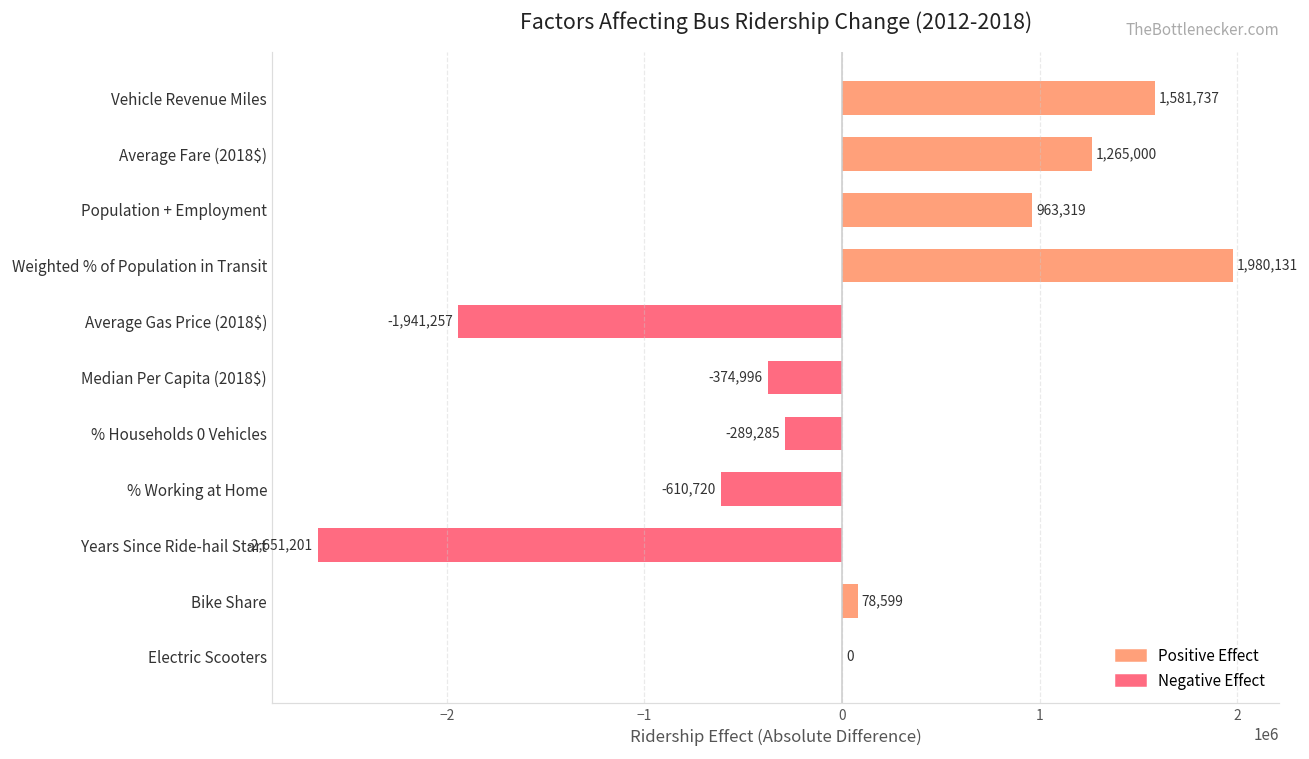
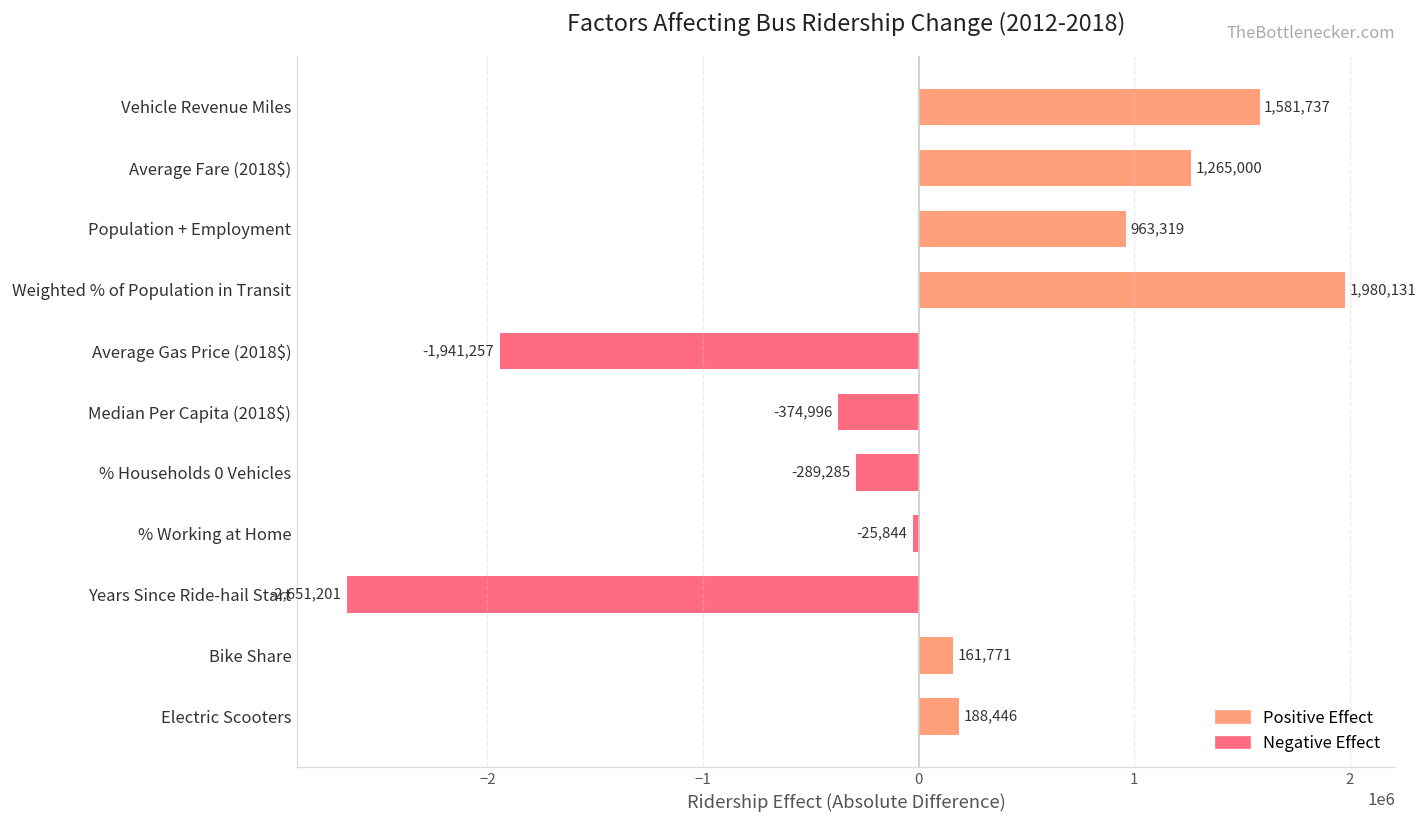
  {
    "Vehicle Revenue Miles": "1,581,737",
    "Average Fare (2018$)": "1,265,000",
    "Population + Employment": "963,319",
    "Weighted % of Population in Transit": "1,980,131",
    "Average Gas Price (2018$)": "-1,941,257",
    "Median Per Capita (2018$)": "-374,996",
    "% Households 0 Vehicles": "-289,285",
-   "% Working at Home": "-610,720",
+   "% Working at Home": "-25,844",
    "Years Since Ride-hail Start": "-2,651,201",
-   "Bike Share": "78,599",
-   "Electric Scooters": "0"
+   "Bike Share": "161,771",
+   "Electric Scooters": "188,446"
  }
